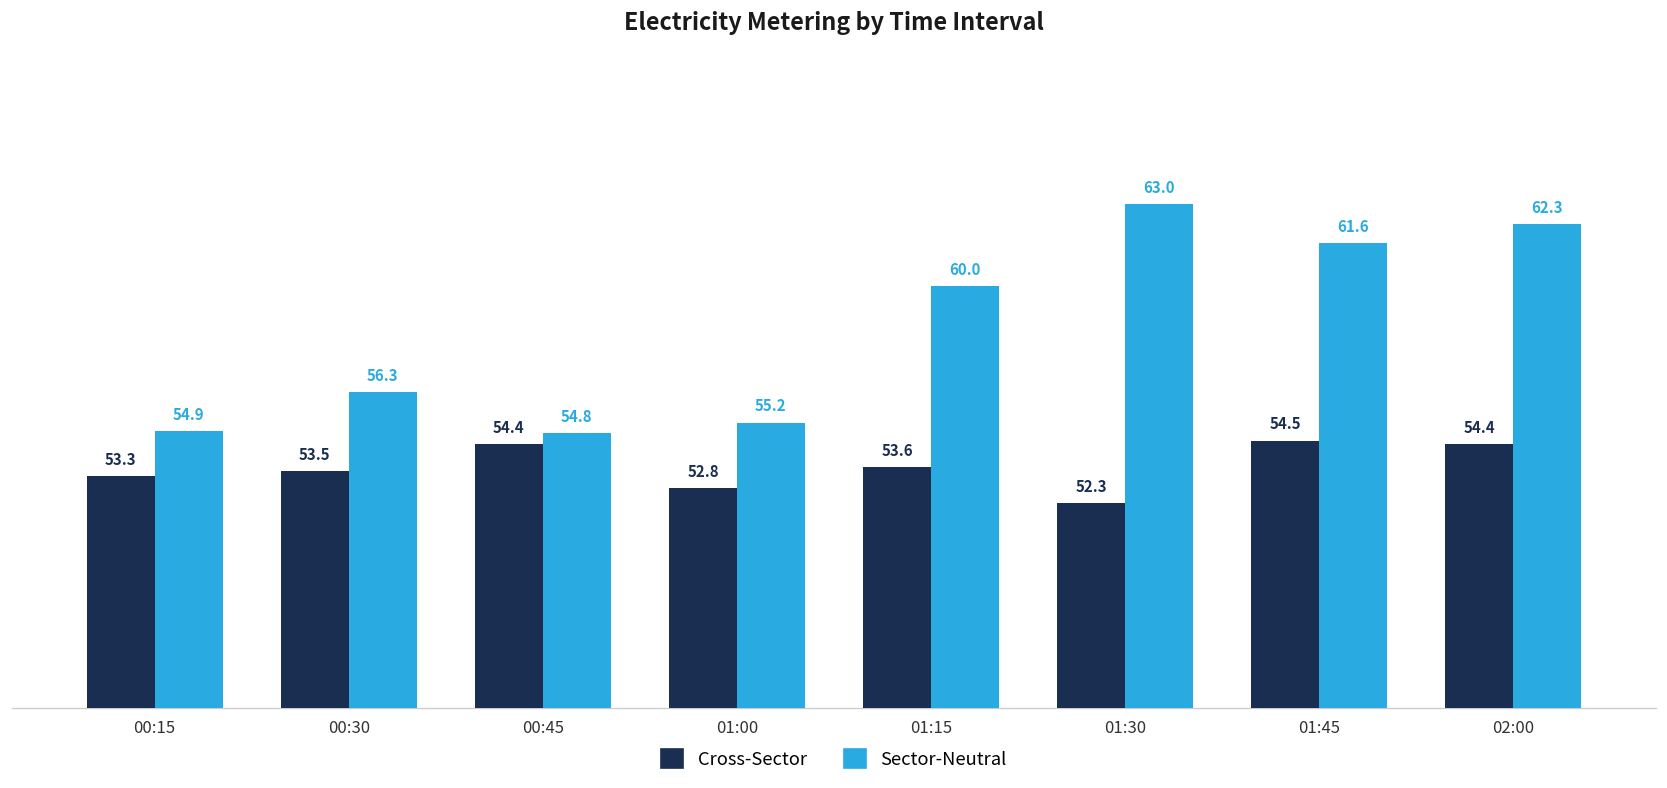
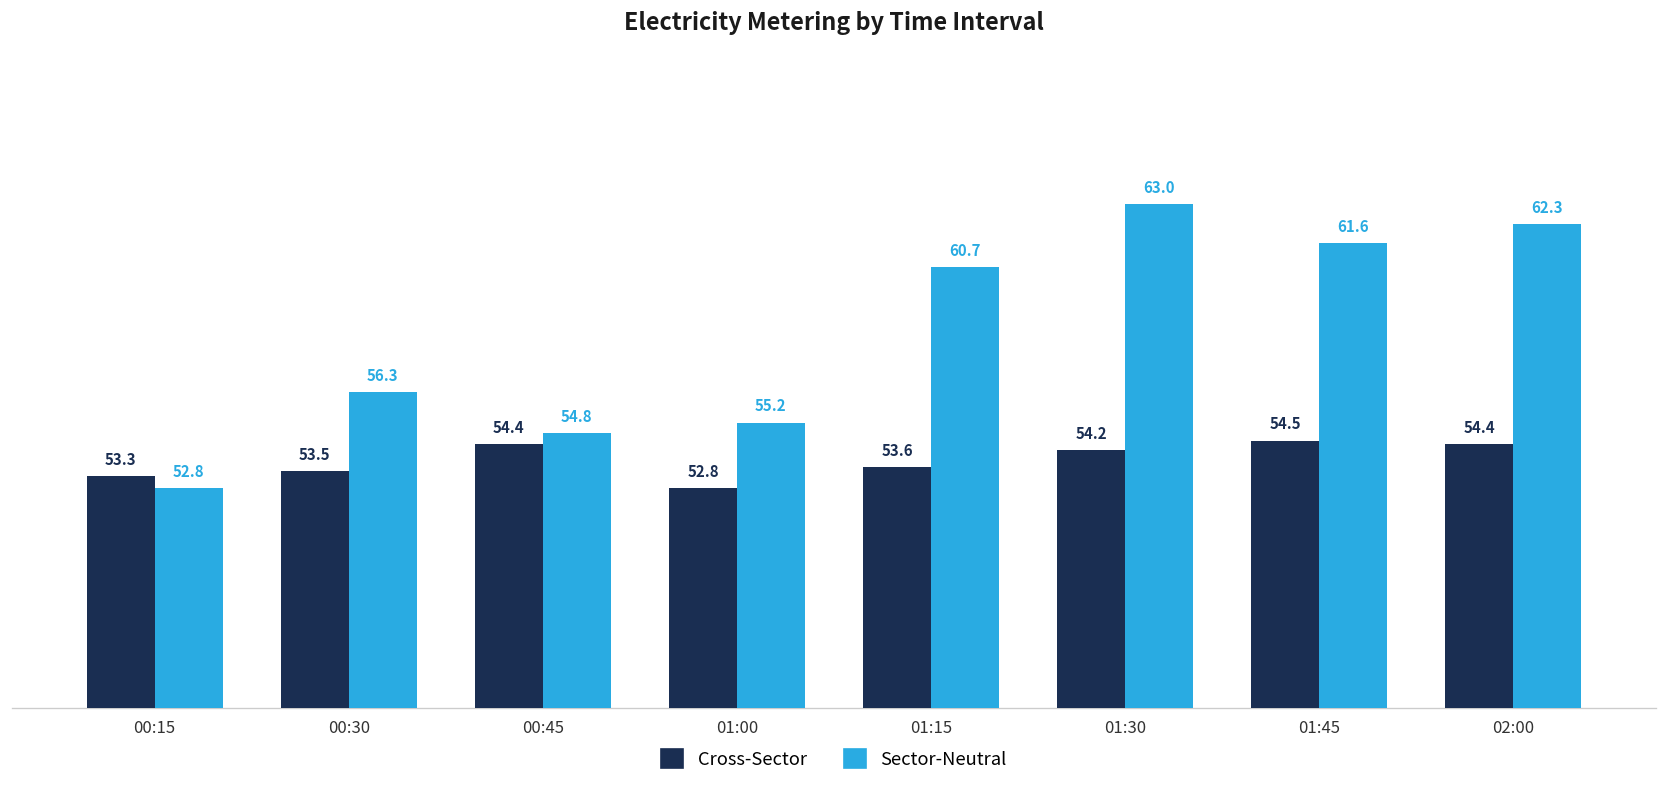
  {
    "Cross-Sector": {
      "00:15": 53.3,
      "00:30": 53.5,
      "00:45": 54.4,
      "01:00": 52.8,
      "01:15": 53.6,
-     "01:30": 52.3,
+     "01:30": 54.2,
      "01:45": 54.5,
      "02:00": 54.4
    },
    "Sector-Neutral": {
-     "00:15": 54.9,
+     "00:15": 52.8,
      "00:30": 56.3,
      "00:45": 54.8,
      "01:00": 55.2,
-     "01:15": 60.0,
+     "01:15": 60.7,
      "01:30": 63.0,
      "01:45": 61.6,
      "02:00": 62.3
    }
  }
